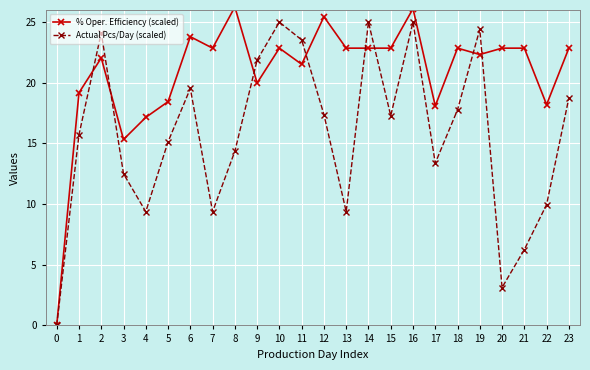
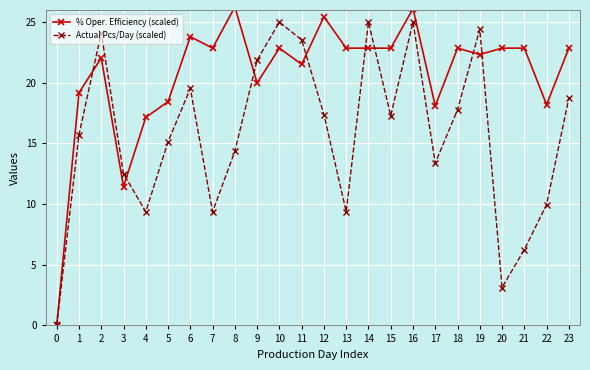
  {
    "% Oper. Efficiency (scaled)": {
      "1": 19.2,
      "2": 22.1,
-     "3": 15.3,
+     "3": 11.4,
      "4": 17.2,
      "5": 18.4,
      "6": 23.8,
      "7": 22.9,
      "9": 20.0,
      "10": 22.9,
      "11": 21.5,
      "12": 25.4,
      "13": 22.9,
      "14": 22.9,
      "15": 22.9,
      "16": 26.1,
      "17": 18.1,
      "18": 22.9,
      "19": 22.3,
      "20": 22.9,
      "21": 22.9,
      "22": 18.2,
      "23": 22.9
    },
    "Actual Pcs/Day (scaled)": {
      "1": 15.7,
      "3": 12.5,
      "4": 9.4,
      "5": 15.1,
      "6": 19.5,
      "7": 9.4,
      "8": 14.4,
      "9": 21.9,
      "10": 25.0,
      "11": 23.5,
      "12": 17.4,
      "13": 9.4,
      "14": 25.0,
      "15": 17.3,
      "16": 25.0,
      "17": 13.4,
      "18": 17.8,
      "19": 24.4,
      "20": 3.1,
      "21": 6.3,
      "22": 10.0,
      "23": 18.8
    }
  }
